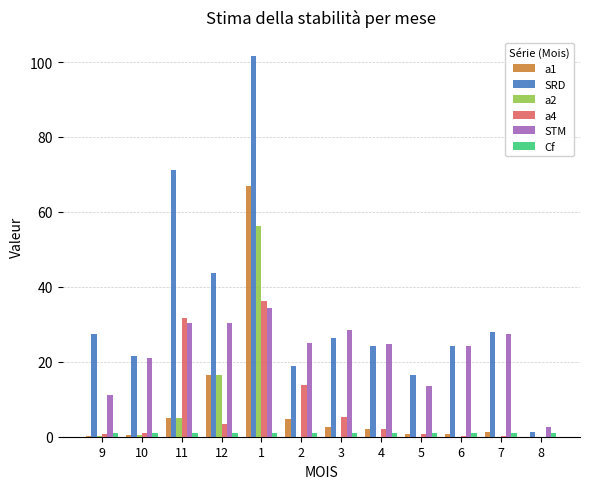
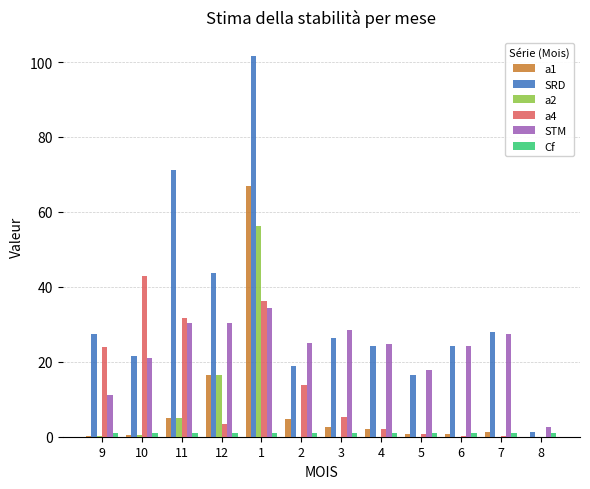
  {
    "a1": {
      "11": 5,
      "12": 17,
      "1": 67,
      "2": 5,
      "3": 3,
      "4": 2,
      "5": 1,
      "6": 1,
      "7": 1
    },
    "SRD": {
      "9": 27,
      "10": 22,
      "11": 71,
      "12": 44,
      "1": 102,
      "2": 19,
      "3": 26,
      "4": 24,
      "5": 16,
      "6": 24,
      "7": 28,
      "8": 1
    },
    "a2": {
      "11": 5,
      "12": 17,
      "1": 56,
      "2": 0,
      "3": 0,
      "4": 0,
      "5": 0,
      "6": 0,
      "7": 0,
      "8": 0
    },
    "a4": {
-     "9": 1,
-     "10": 1,
+     "9": 24,
+     "10": 43,
      "11": 32,
      "12": 3,
      "1": 36,
      "2": 14,
      "3": 5,
      "4": 2,
      "5": 1
    },
    "STM": {
      "9": 11,
      "10": 21,
      "11": 30,
      "12": 30,
      "1": 34,
      "2": 25,
      "3": 29,
      "4": 25,
-     "5": 13,
+     "5": 18,
      "6": 24,
      "7": 27,
      "8": 2
    },
    "Cf": {
      "9": 1,
      "10": 1,
      "11": 1,
      "12": 1,
      "1": 1,
      "2": 1,
      "3": 1,
      "4": 1,
      "5": 1,
      "6": 1,
      "7": 1,
      "8": 1
    }
  }
